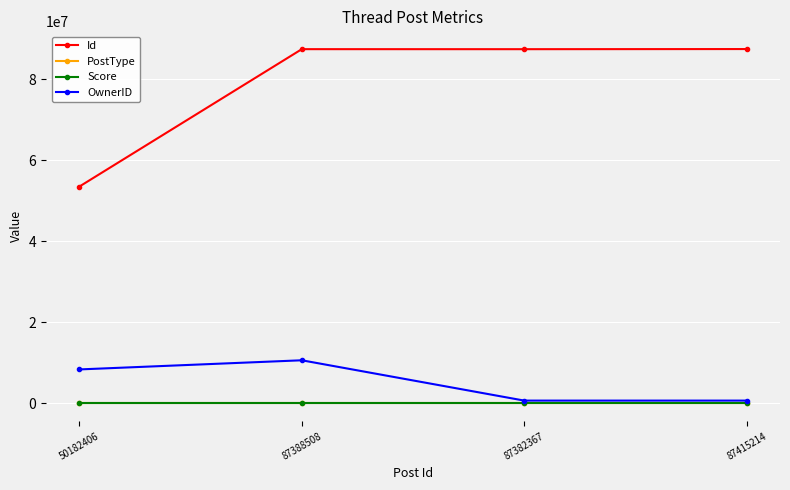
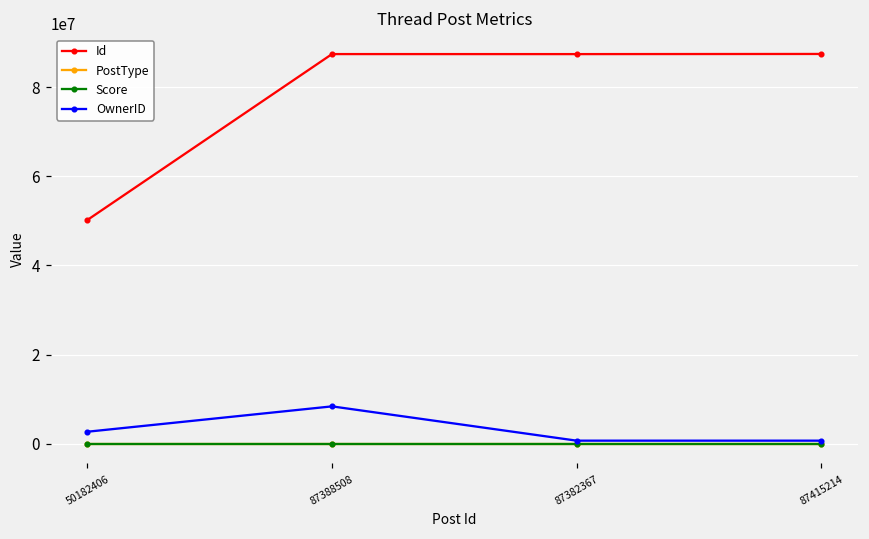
  {
    "Id": {
-     "50182406": 54000000,
+     "50182406": 50000000,
      "87388508": 87000000,
      "87382367": 87000000,
      "87415214": 87000000
    },
    "Score": {
      "50182406": 0,
      "87388508": 0,
      "87382367": 0,
      "87415214": 0
    },
    "OwnerID": {
-     "50182406": 8000000,
-     "87388508": 11000000,
+     "50182406": 3000000,
+     "87388508": 8000000,
      "87382367": 1000000,
      "87415214": 1000000
    }
  }
